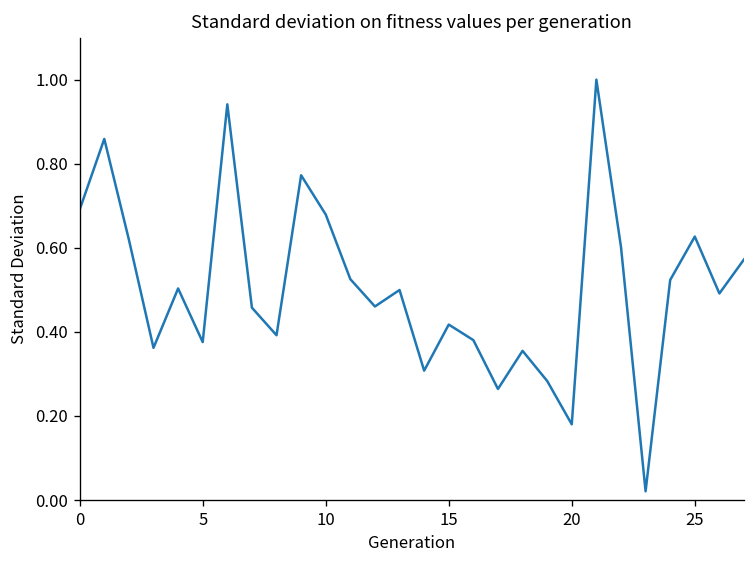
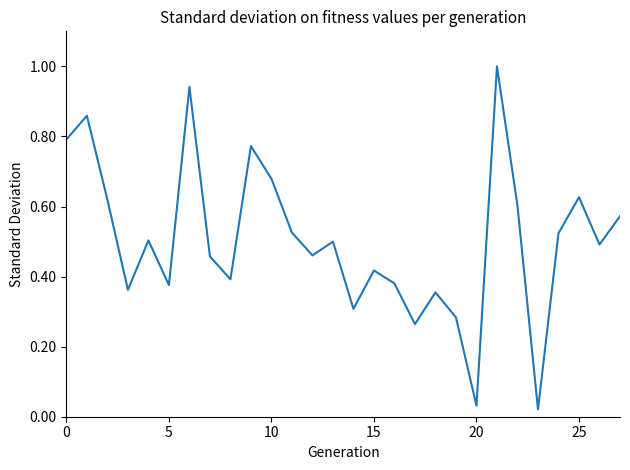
  {
-   "0": 0.69,
+   "0": 0.79,
    "5": 0.38,
    "10": 0.68,
    "15": 0.42,
-   "20": 0.18,
+   "20": 0.03,
    "25": 0.63
  }
